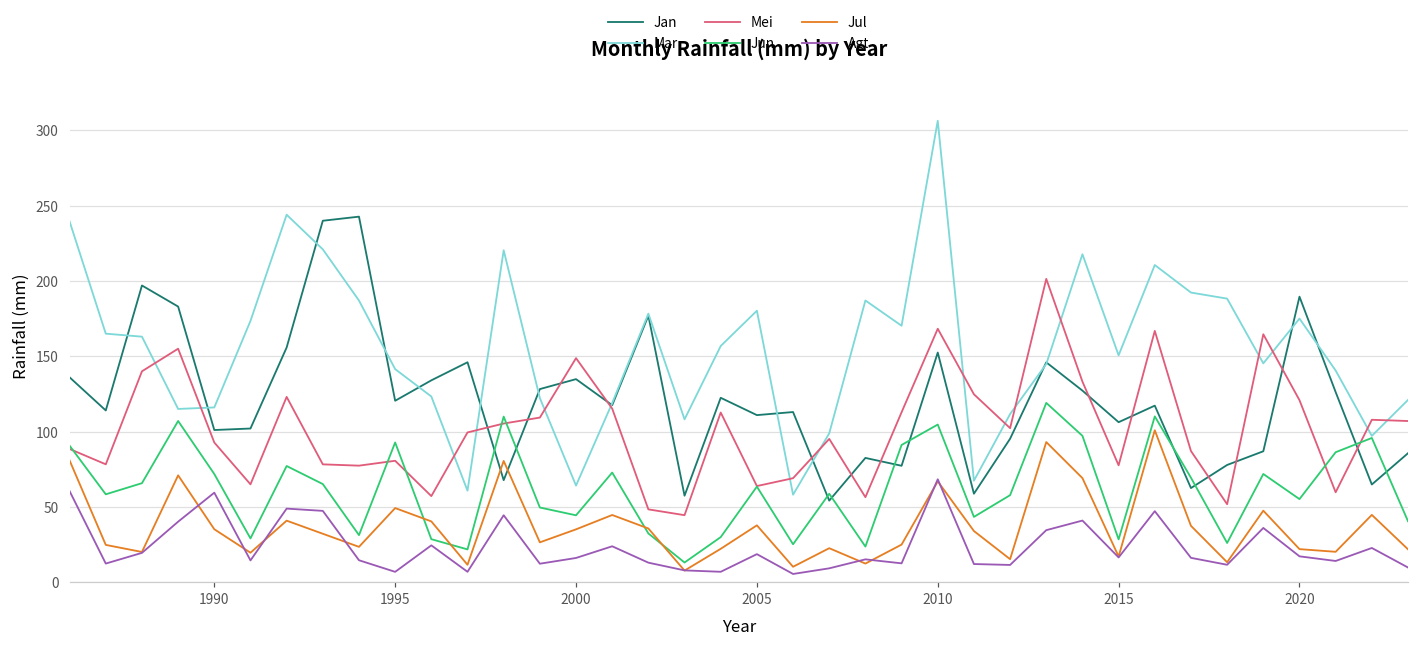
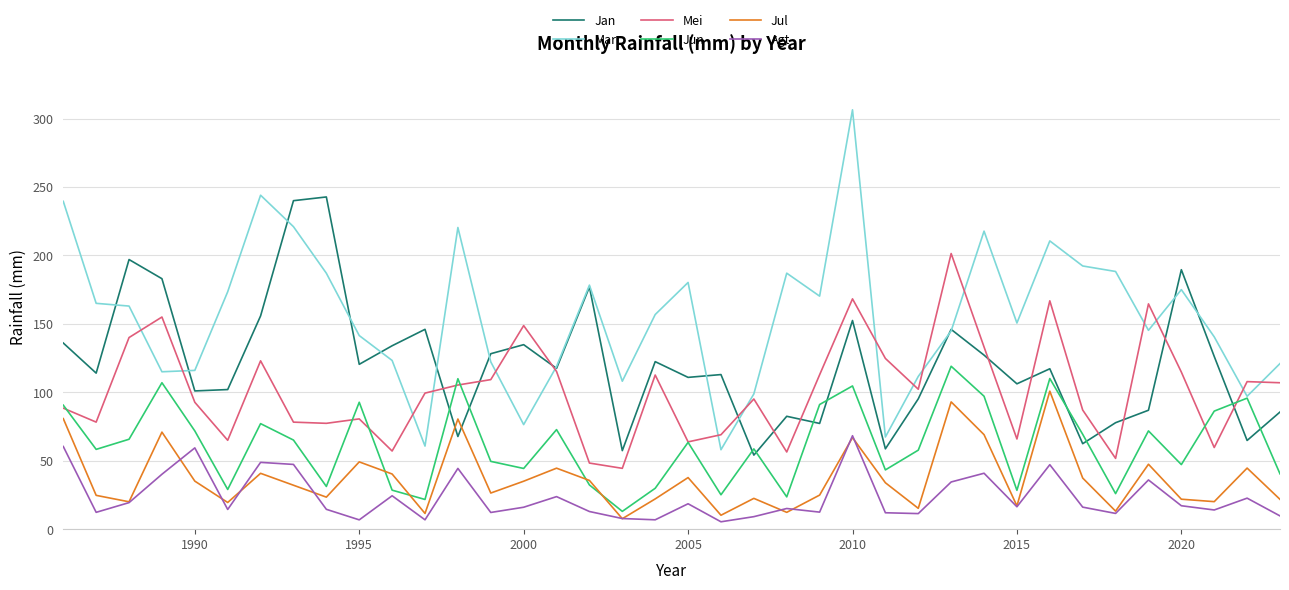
  {
    "Jan": {
      "1990": 101,
      "1995": 120,
      "2000": 135,
      "2005": 111,
      "2010": 152,
      "2015": 106,
      "2020": 190
    },
    "Mar": {
      "1990": 116,
      "1995": 141,
-     "2000": 64,
+     "2000": 76,
      "2005": 180,
      "2010": 306,
      "2015": 151,
      "2020": 175
    },
    "Mei": {
      "1990": 93,
      "1995": 81,
      "2000": 149,
      "2010": 168,
-     "2015": 78,
-     "2020": 121
+     "2015": 66,
+     "2020": 115
    },
    "Jun": {
      "1990": 72,
      "1995": 93,
      "2000": 44,
      "2010": 105,
      "2015": 28,
-     "2020": 55
+     "2020": 47
    },
    "Jul": {
      "1990": 35,
      "1995": 49,
      "2000": 35,
      "2005": 38,
      "2020": 22
    },
    "Agt": {
      "1990": 59,
      "1995": 7,
      "2000": 16,
      "2005": 19,
      "2020": 17
    }
  }
